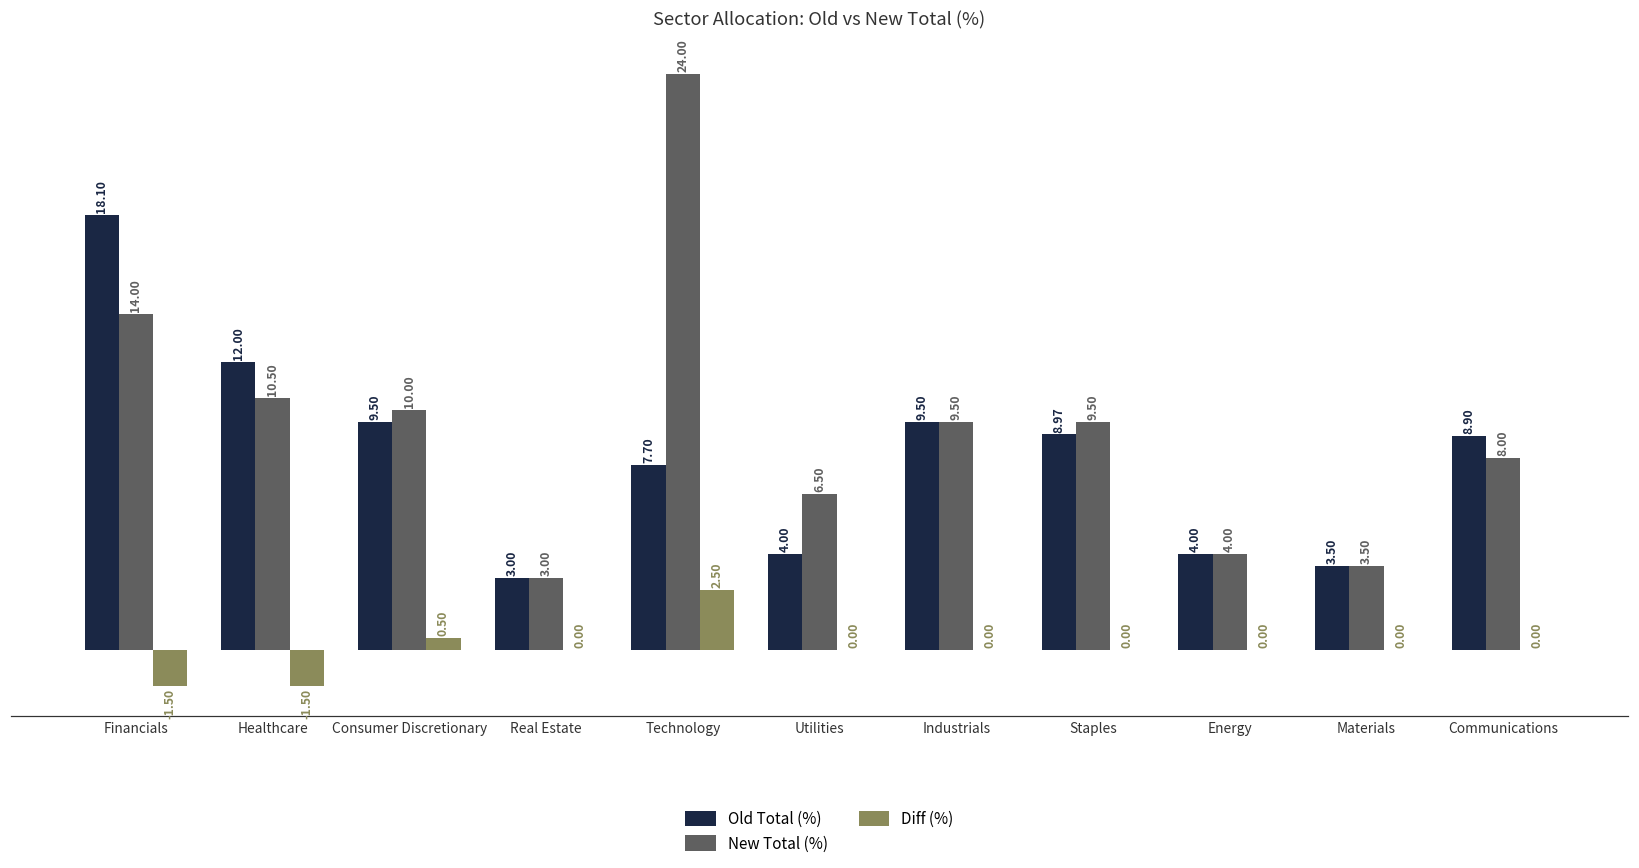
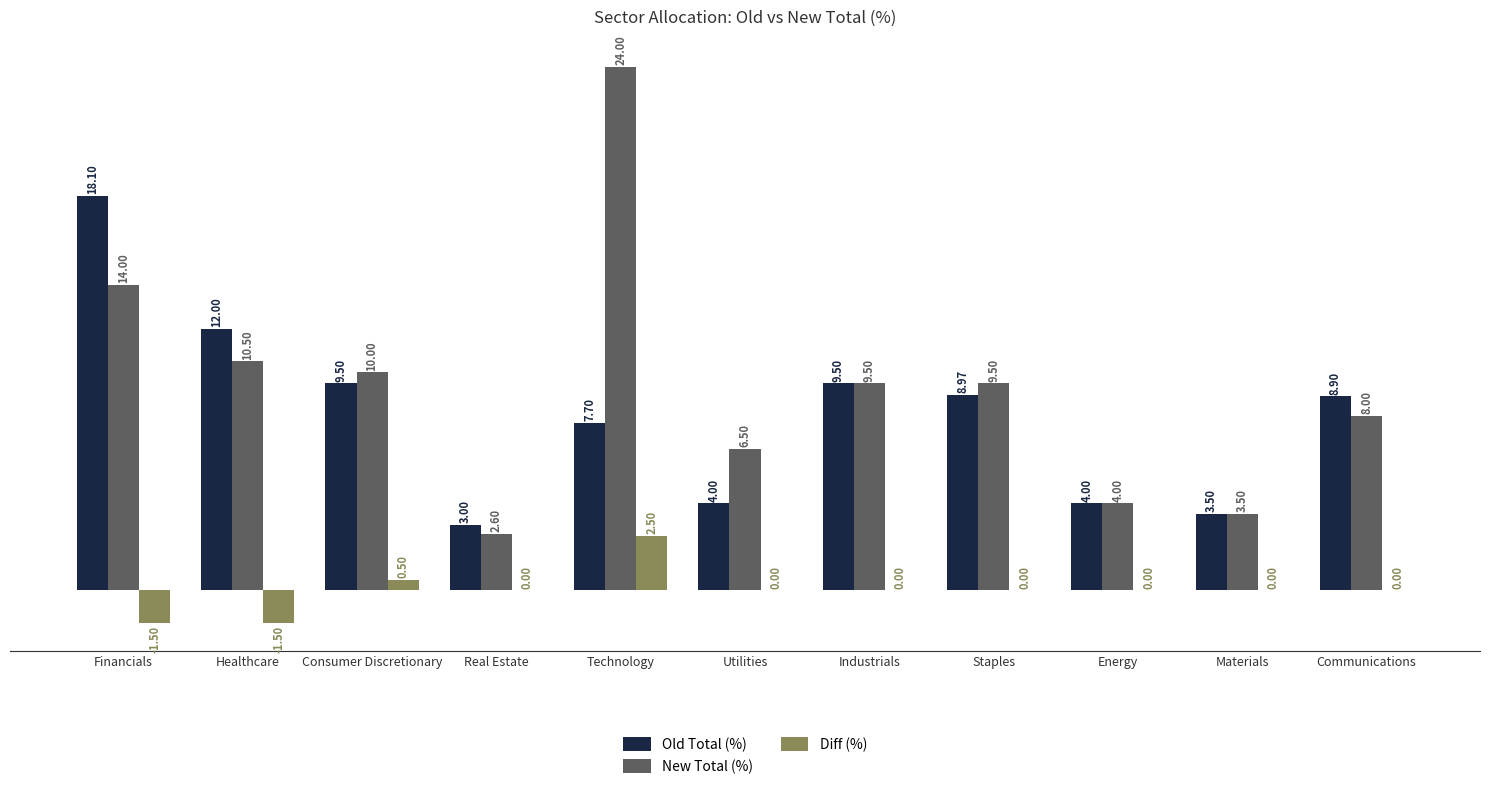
  {
    "Old Total (%)": {
      "Financials": 18.10,
      "Healthcare": 12.00,
      "Consumer Discretionary": 9.50,
      "Real Estate": 3.00,
      "Technology": 7.70,
      "Utilities": 4.00,
      "Industrials": 9.50,
      "Staples": 8.97,
      "Energy": 4.00,
      "Materials": 3.50,
      "Communications": 8.90
    },
    "New Total (%)": {
      "Financials": 14.00,
      "Healthcare": 10.50,
      "Consumer Discretionary": 10.00,
-     "Real Estate": 3.00,
+     "Real Estate": 2.60,
      "Technology": 24.00,
      "Utilities": 6.50,
      "Industrials": 9.50,
      "Staples": 9.50,
      "Energy": 4.00,
      "Materials": 3.50,
      "Communications": 8.00
    },
    "Diff (%)": {
      "Financials": -1.50,
      "Healthcare": -1.50,
      "Consumer Discretionary": 0.50,
      "Real Estate": 0.00,
      "Technology": 2.50,
      "Utilities": 0.00,
      "Industrials": 0.00,
      "Staples": 0.00,
      "Energy": 0.00,
      "Materials": 0.00,
      "Communications": 0.00
    }
  }
